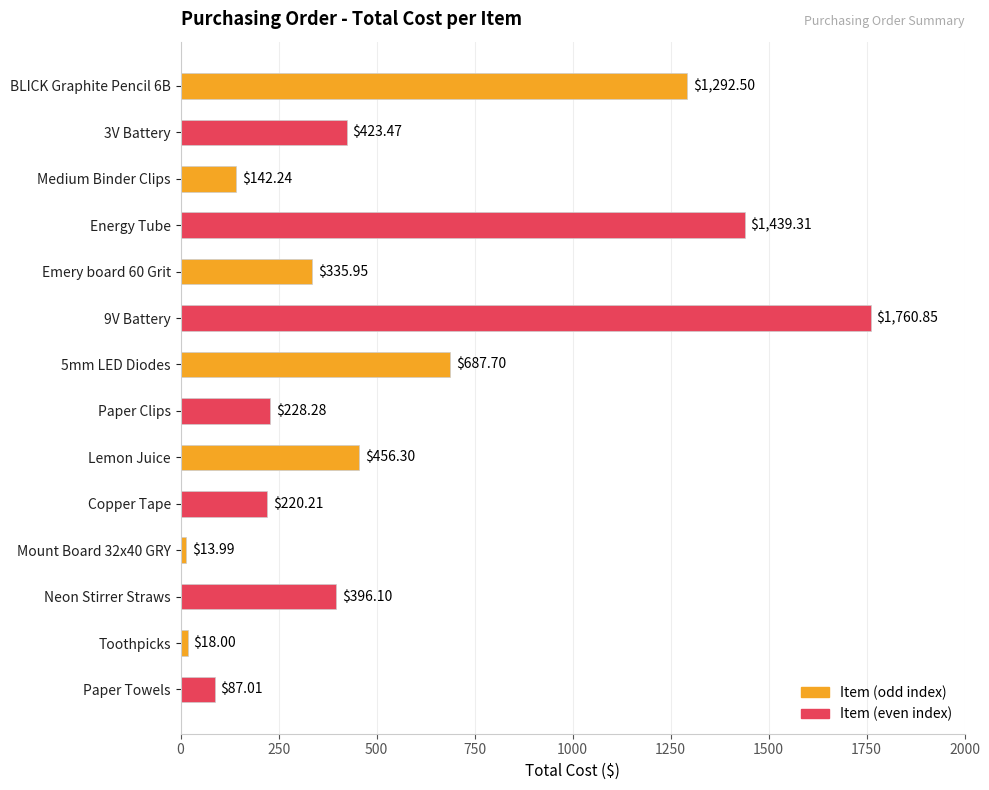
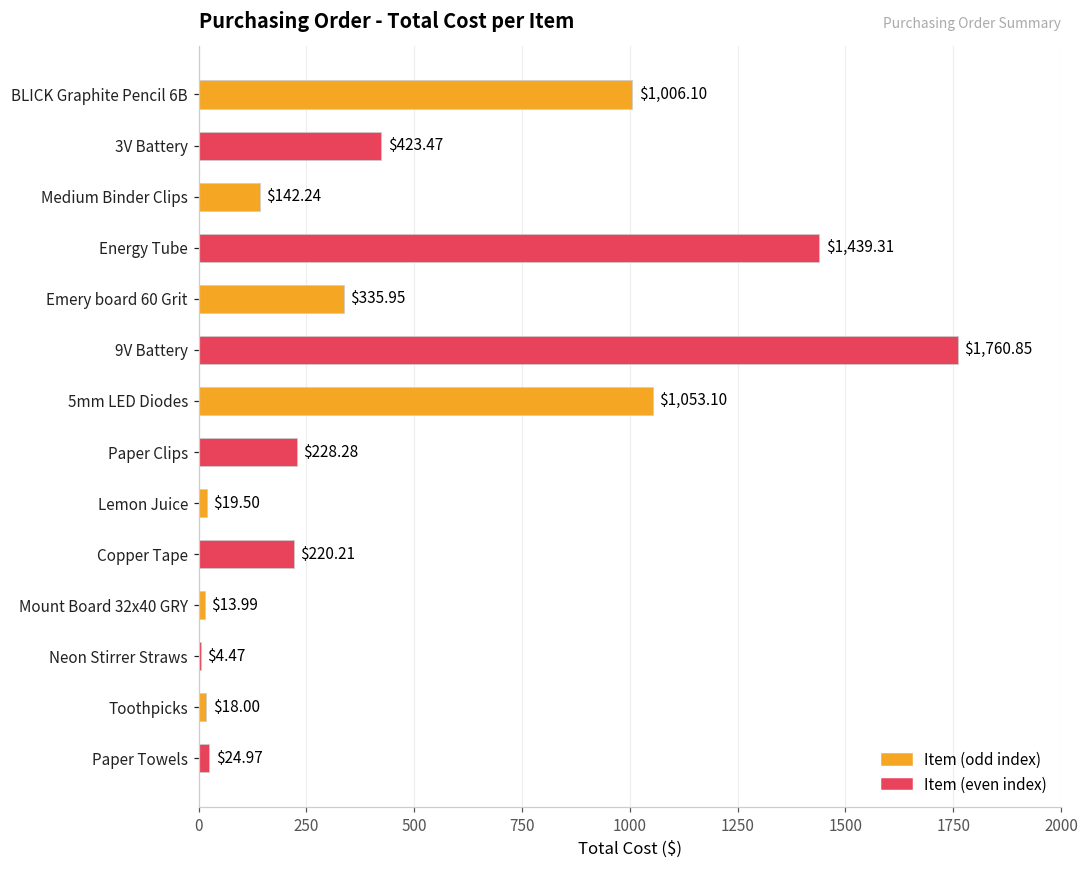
  {
-   "BLICK Graphite Pencil 6B": "$1,292.50",
+   "BLICK Graphite Pencil 6B": "$1,006.10",
    "3V Battery": "$423.47",
    "Medium Binder Clips": "$142.24",
    "Energy Tube": "$1,439.31",
    "Emery board 60 Grit": "$335.95",
    "9V Battery": "$1,760.85",
-   "5mm LED Diodes": "$687.70",
+   "5mm LED Diodes": "$1,053.10",
    "Paper Clips": "$228.28",
-   "Lemon Juice": "$456.30",
+   "Lemon Juice": "$19.50",
    "Copper Tape": "$220.21",
    "Mount Board 32x40 GRY": "$13.99",
-   "Neon Stirrer Straws": "$396.10",
+   "Neon Stirrer Straws": "$4.47",
    "Toothpicks": "$18.00",
-   "Paper Towels": "$87.01"
+   "Paper Towels": "$24.97"
  }
